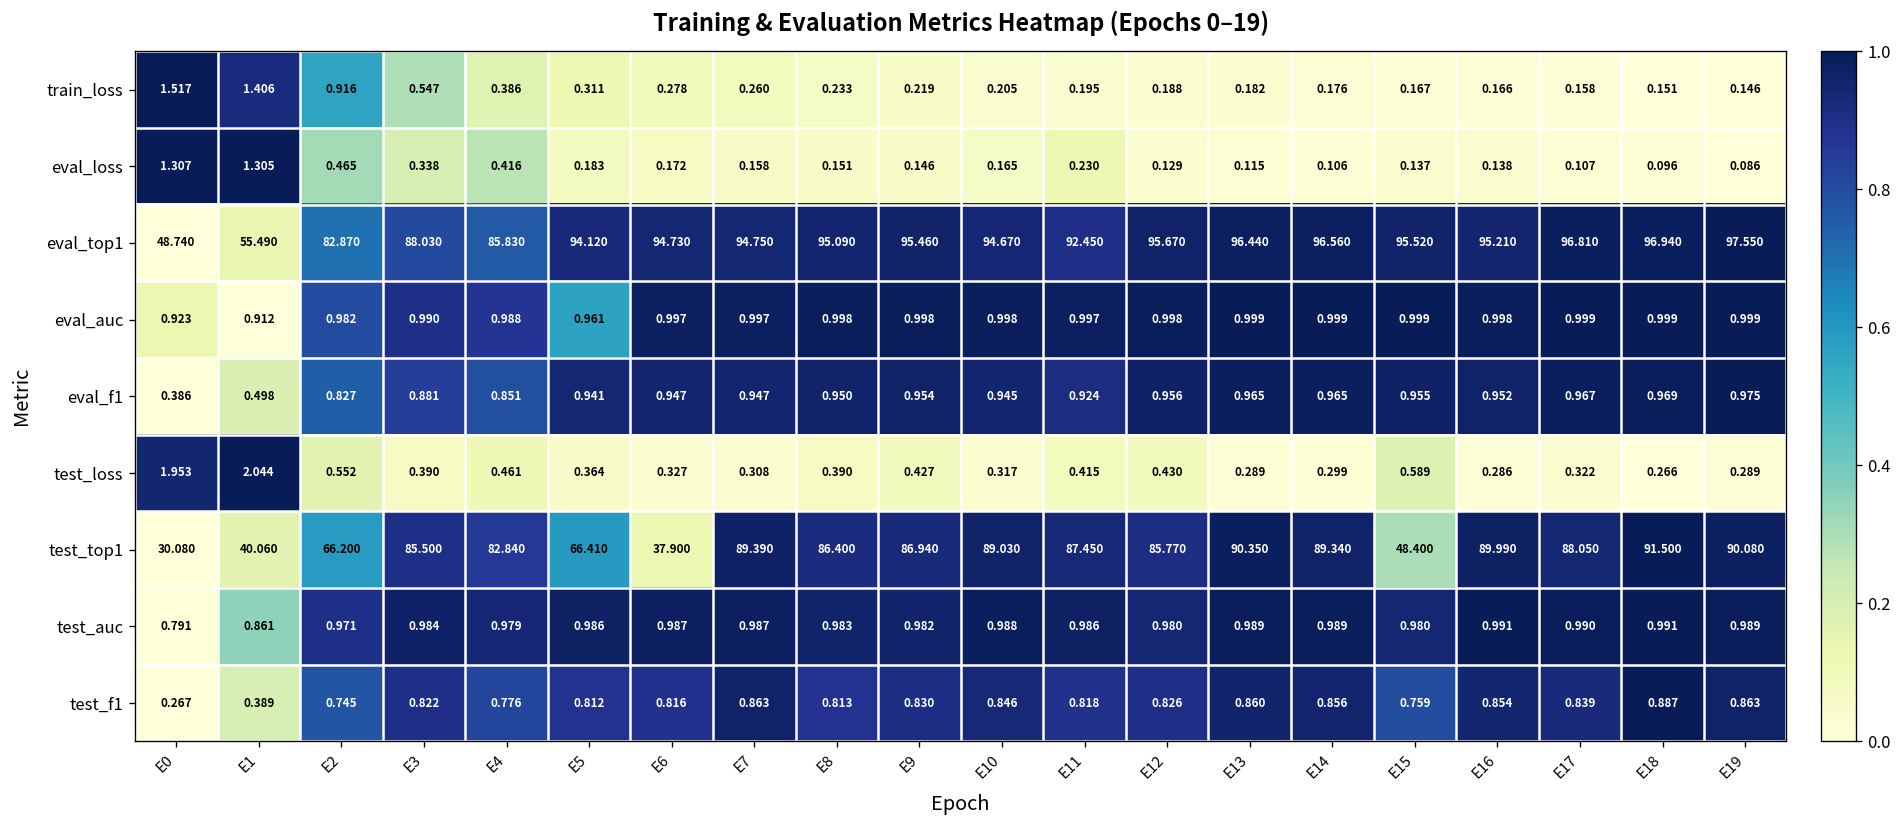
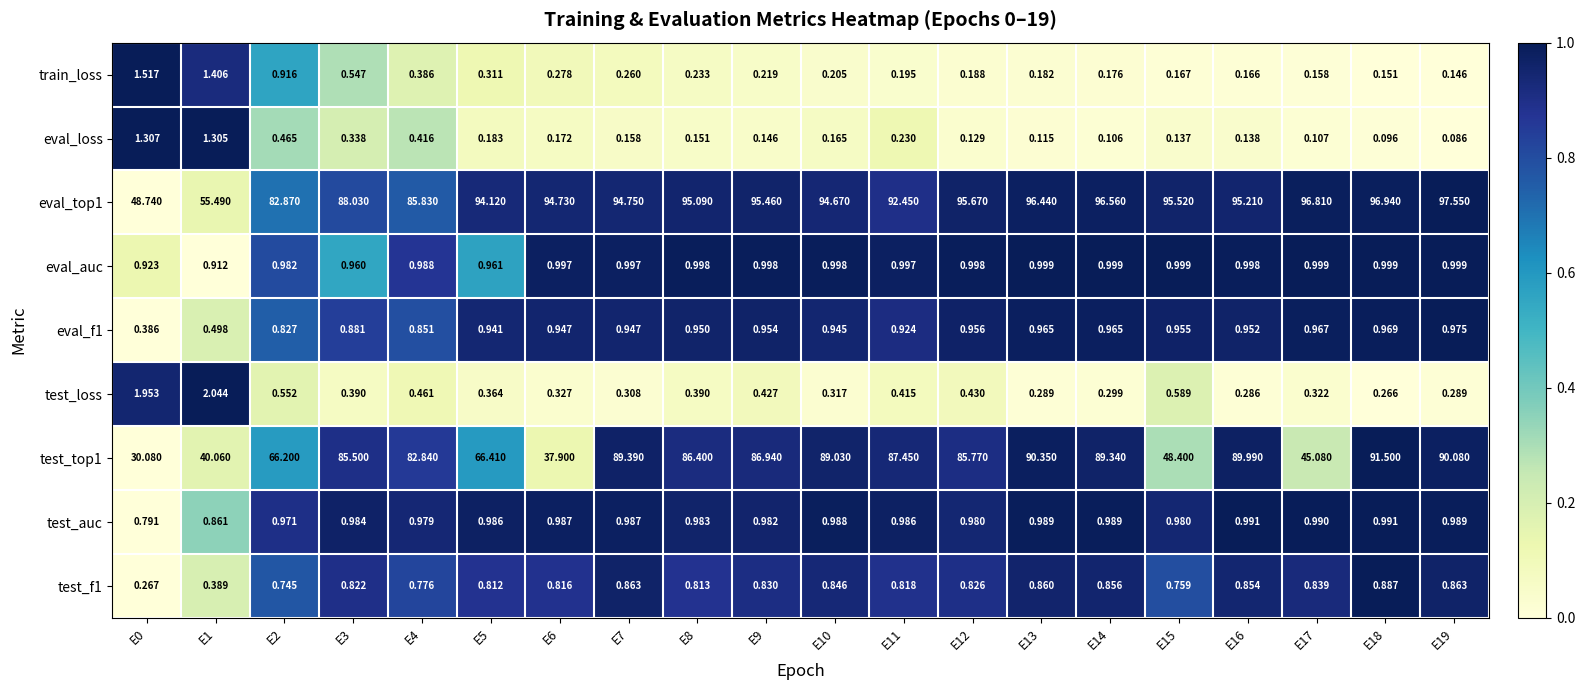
  {
    "train_loss": {
      "E0": 1.517,
      "E1": 1.406,
      "E2": 0.916,
      "E3": 0.547,
      "E4": 0.386,
      "E5": 0.311,
      "E6": 0.278,
      "E7": 0.260,
      "E8": 0.233,
      "E9": 0.219,
      "E10": 0.205,
      "E11": 0.195,
      "E12": 0.188,
      "E13": 0.182,
      "E14": 0.176,
      "E15": 0.167,
      "E16": 0.166,
      "E17": 0.158,
      "E18": 0.151,
      "E19": 0.146
    },
    "eval_loss": {
      "E0": 1.307,
      "E1": 1.305,
      "E2": 0.465,
      "E3": 0.338,
      "E4": 0.416,
      "E5": 0.183,
      "E6": 0.172,
      "E7": 0.158,
      "E8": 0.151,
      "E9": 0.146,
      "E10": 0.165,
      "E11": 0.230,
      "E12": 0.129,
      "E13": 0.115,
      "E14": 0.106,
      "E15": 0.137,
      "E16": 0.138,
      "E17": 0.107,
      "E18": 0.096,
      "E19": 0.086
    },
    "eval_top1": {
      "E0": 48.740,
      "E1": 55.490,
      "E2": 82.870,
      "E3": 88.030,
      "E4": 85.830,
      "E5": 94.120,
      "E6": 94.730,
      "E7": 94.750,
      "E8": 95.090,
      "E9": 95.460,
      "E10": 94.670,
      "E11": 92.450,
      "E12": 95.670,
      "E13": 96.440,
      "E14": 96.560,
      "E15": 95.520,
      "E16": 95.210,
      "E17": 96.810,
      "E18": 96.940,
      "E19": 97.550
    },
    "eval_auc": {
      "E0": 0.923,
      "E1": 0.912,
      "E2": 0.982,
-     "E3": 0.990,
+     "E3": 0.960,
      "E4": 0.988,
      "E5": 0.961,
      "E6": 0.997,
      "E7": 0.997,
      "E8": 0.998,
      "E9": 0.998,
      "E10": 0.998,
      "E11": 0.997,
      "E12": 0.998,
      "E13": 0.999,
      "E14": 0.999,
      "E15": 0.999,
      "E16": 0.998,
      "E17": 0.999,
      "E18": 0.999,
      "E19": 0.999
    },
    "eval_f1": {
      "E0": 0.386,
      "E1": 0.498,
      "E2": 0.827,
      "E3": 0.881,
      "E4": 0.851,
      "E5": 0.941,
      "E6": 0.947,
      "E7": 0.947,
      "E8": 0.950,
      "E9": 0.954,
      "E10": 0.945,
      "E11": 0.924,
      "E12": 0.956,
      "E13": 0.965,
      "E14": 0.965,
      "E15": 0.955,
      "E16": 0.952,
      "E17": 0.967,
      "E18": 0.969,
      "E19": 0.975
    },
    "test_loss": {
      "E0": 1.953,
      "E1": 2.044,
      "E2": 0.552,
      "E3": 0.390,
      "E4": 0.461,
      "E5": 0.364,
      "E6": 0.327,
      "E7": 0.308,
      "E8": 0.390,
      "E9": 0.427,
      "E10": 0.317,
      "E11": 0.415,
      "E12": 0.430,
      "E13": 0.289,
      "E14": 0.299,
      "E15": 0.589,
      "E16": 0.286,
      "E17": 0.322,
      "E18": 0.266,
      "E19": 0.289
    },
    "test_top1": {
      "E0": 30.080,
      "E1": 40.060,
      "E2": 66.200,
      "E3": 85.500,
      "E4": 82.840,
      "E5": 66.410,
      "E6": 37.900,
      "E7": 89.390,
      "E8": 86.400,
      "E9": 86.940,
      "E10": 89.030,
      "E11": 87.450,
      "E12": 85.770,
      "E13": 90.350,
      "E14": 89.340,
      "E15": 48.400,
      "E16": 89.990,
-     "E17": 88.050,
+     "E17": 45.080,
      "E18": 91.500,
      "E19": 90.080
    },
    "test_auc": {
      "E0": 0.791,
      "E1": 0.861,
      "E2": 0.971,
      "E3": 0.984,
      "E4": 0.979,
      "E5": 0.986,
      "E6": 0.987,
      "E7": 0.987,
      "E8": 0.983,
      "E9": 0.982,
      "E10": 0.988,
      "E11": 0.986,
      "E12": 0.980,
      "E13": 0.989,
      "E14": 0.989,
      "E15": 0.980,
      "E16": 0.991,
      "E17": 0.990,
      "E18": 0.991,
      "E19": 0.989
    },
    "test_f1": {
      "E0": 0.267,
      "E1": 0.389,
      "E2": 0.745,
      "E3": 0.822,
      "E4": 0.776,
      "E5": 0.812,
      "E6": 0.816,
      "E7": 0.863,
      "E8": 0.813,
      "E9": 0.830,
      "E10": 0.846,
      "E11": 0.818,
      "E12": 0.826,
      "E13": 0.860,
      "E14": 0.856,
      "E15": 0.759,
      "E16": 0.854,
      "E17": 0.839,
      "E18": 0.887,
      "E19": 0.863
    }
  }
